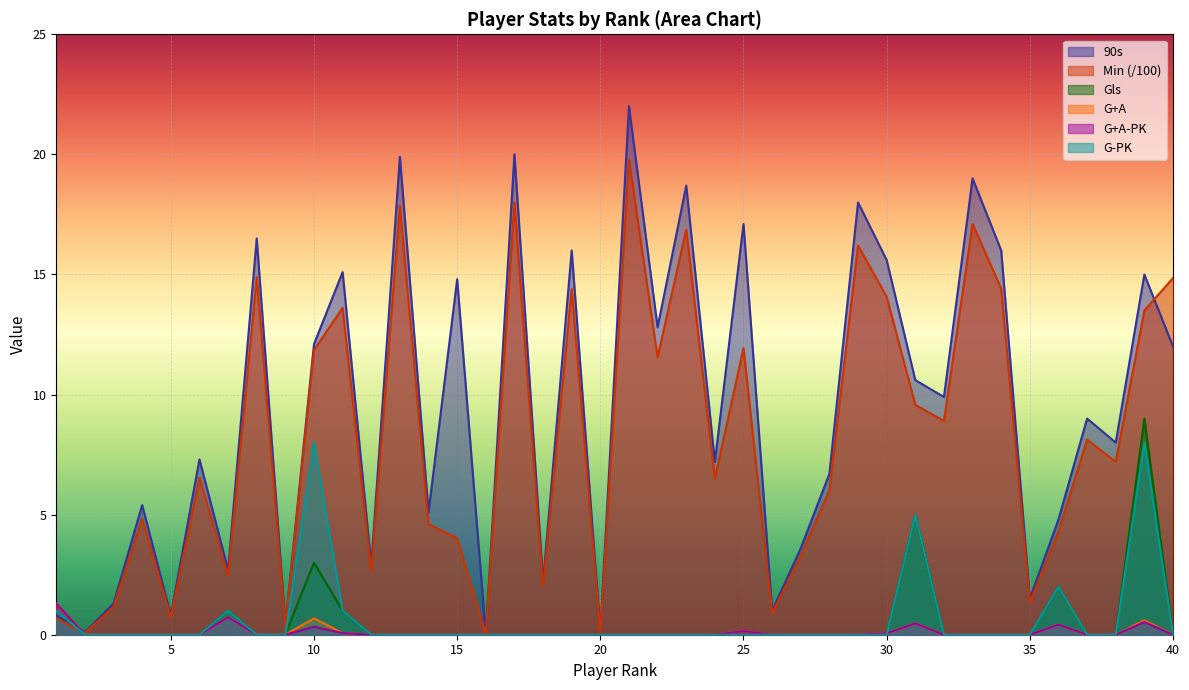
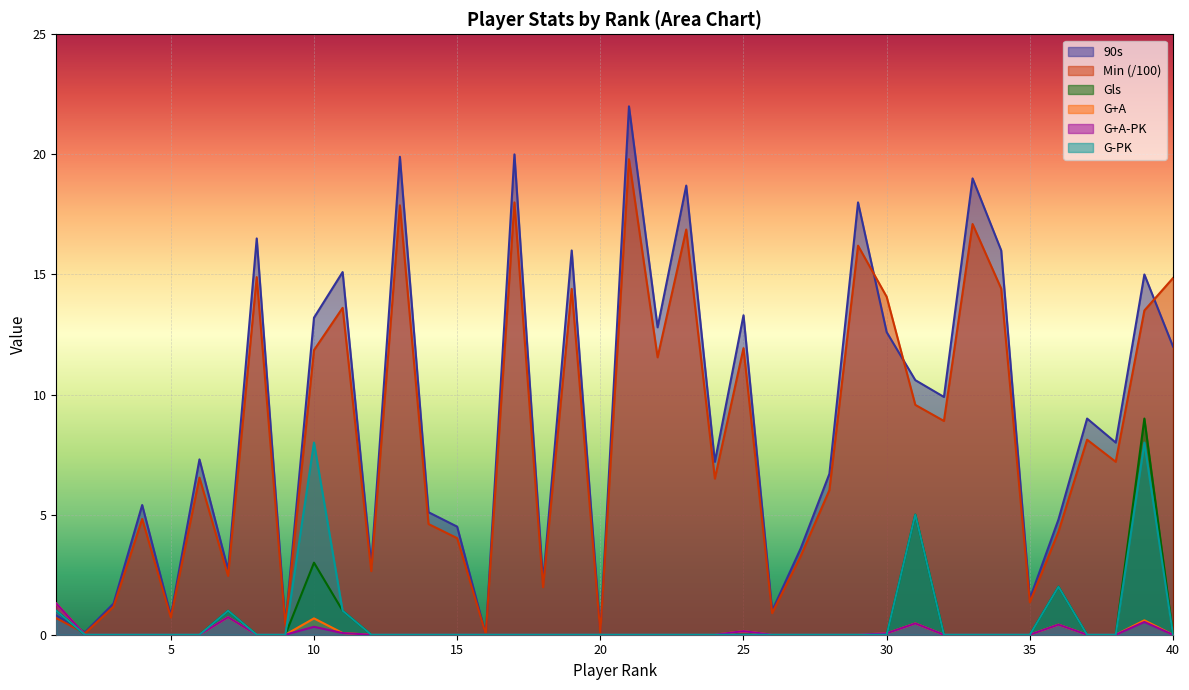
  {
    "90s": {
-     "10": 12.1,
-     "15": 14.8,
-     "25": 17.1,
-     "30": 15.6,
+     "10": 13.2,
+     "15": 4.5,
+     "25": 13.3,
+     "30": 12.6,
      "35": 1.5,
      "40": 12.0
    },
    "Gls": {
      "10": 3.0
    },
    "G+A-PK": {
      "10": 0.3
    },
    "G-PK": {
      "10": 8.0
    }
  }
